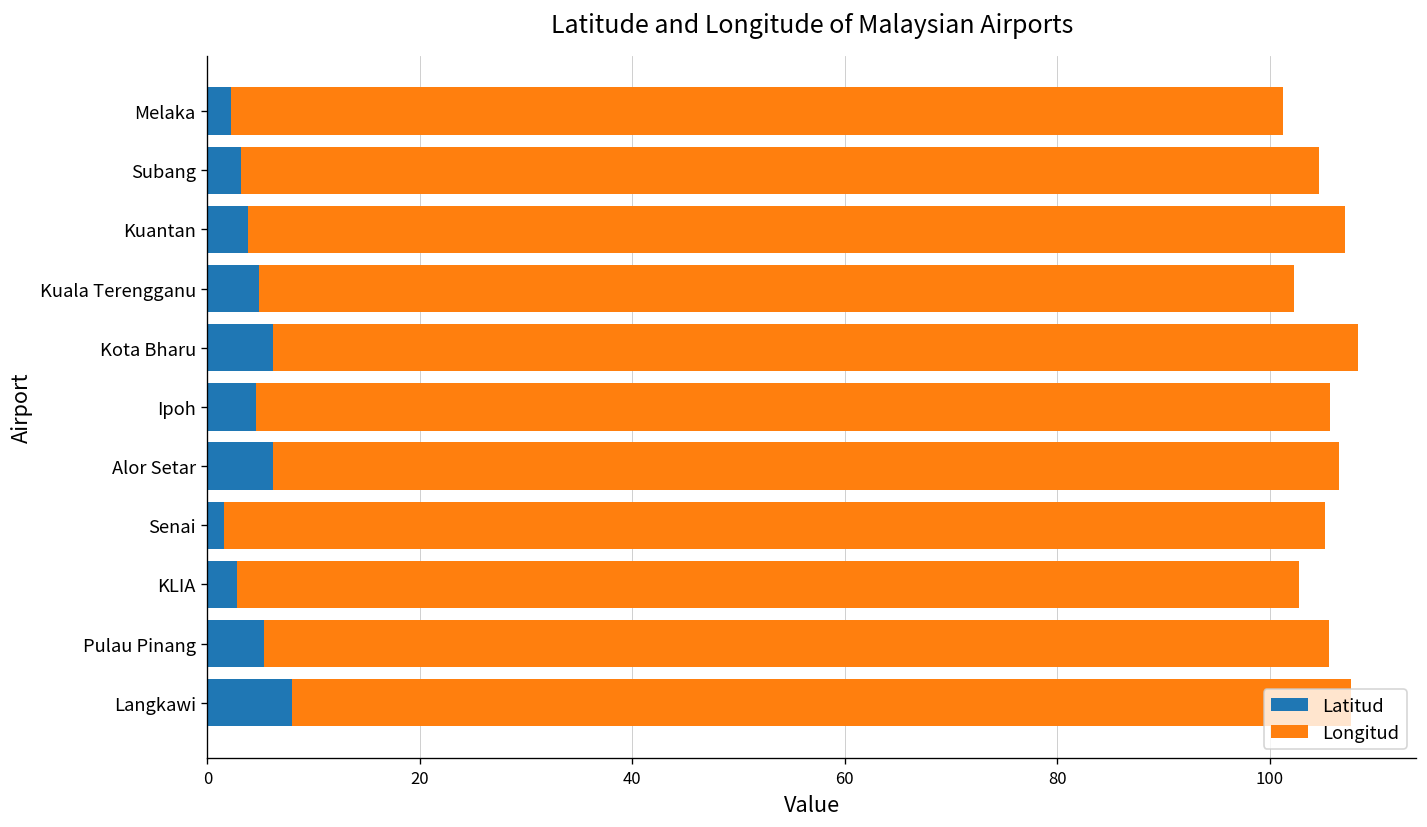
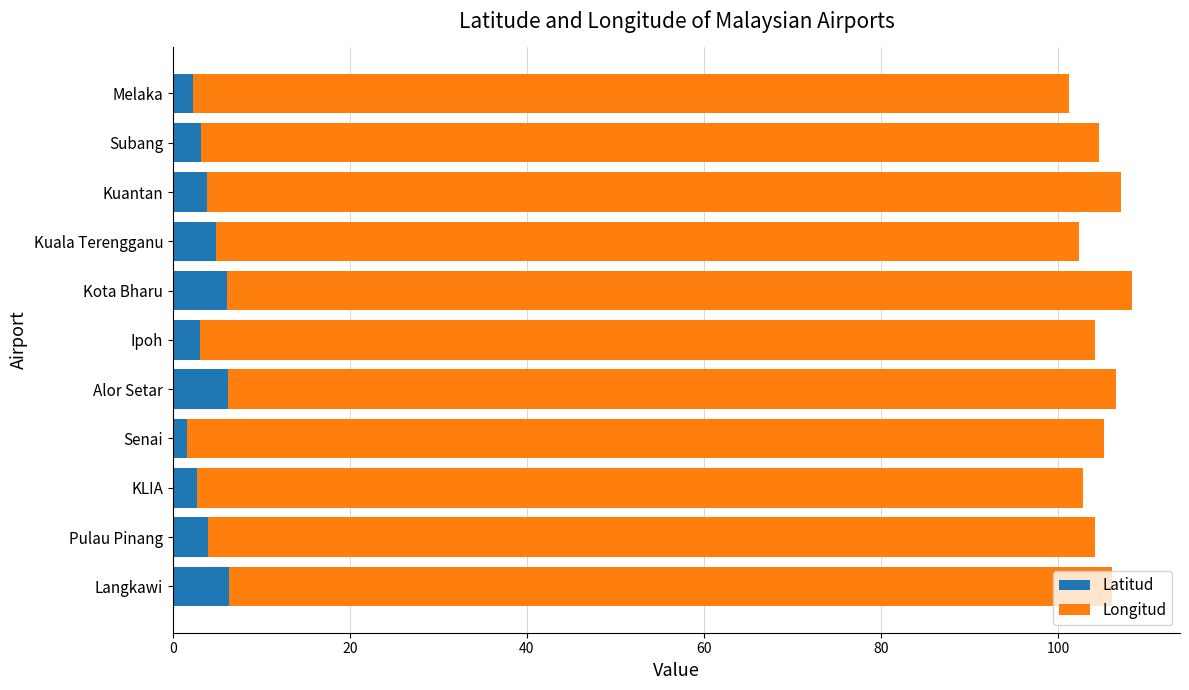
  {
    "Latitud": {
      "Melaka": 2,
      "Subang": 3,
      "Kuantan": 4,
      "Kuala Terengganu": 5,
      "Kota Bharu": 6,
-     "Ipoh": 5,
+     "Ipoh": 3,
      "Alor Setar": 6,
      "Senai": 2,
      "KLIA": 3,
-     "Pulau Pinang": 5,
-     "Langkawi": 8
+     "Pulau Pinang": 4,
+     "Langkawi": 6
    },
    "Longitud": {
      "Melaka": 99,
      "Subang": 102,
      "Kuantan": 103,
      "Kuala Terengganu": 97,
      "Kota Bharu": 102,
      "Ipoh": 101,
      "Alor Setar": 100,
      "Senai": 104,
      "KLIA": 100,
      "Pulau Pinang": 100
    }
  }
